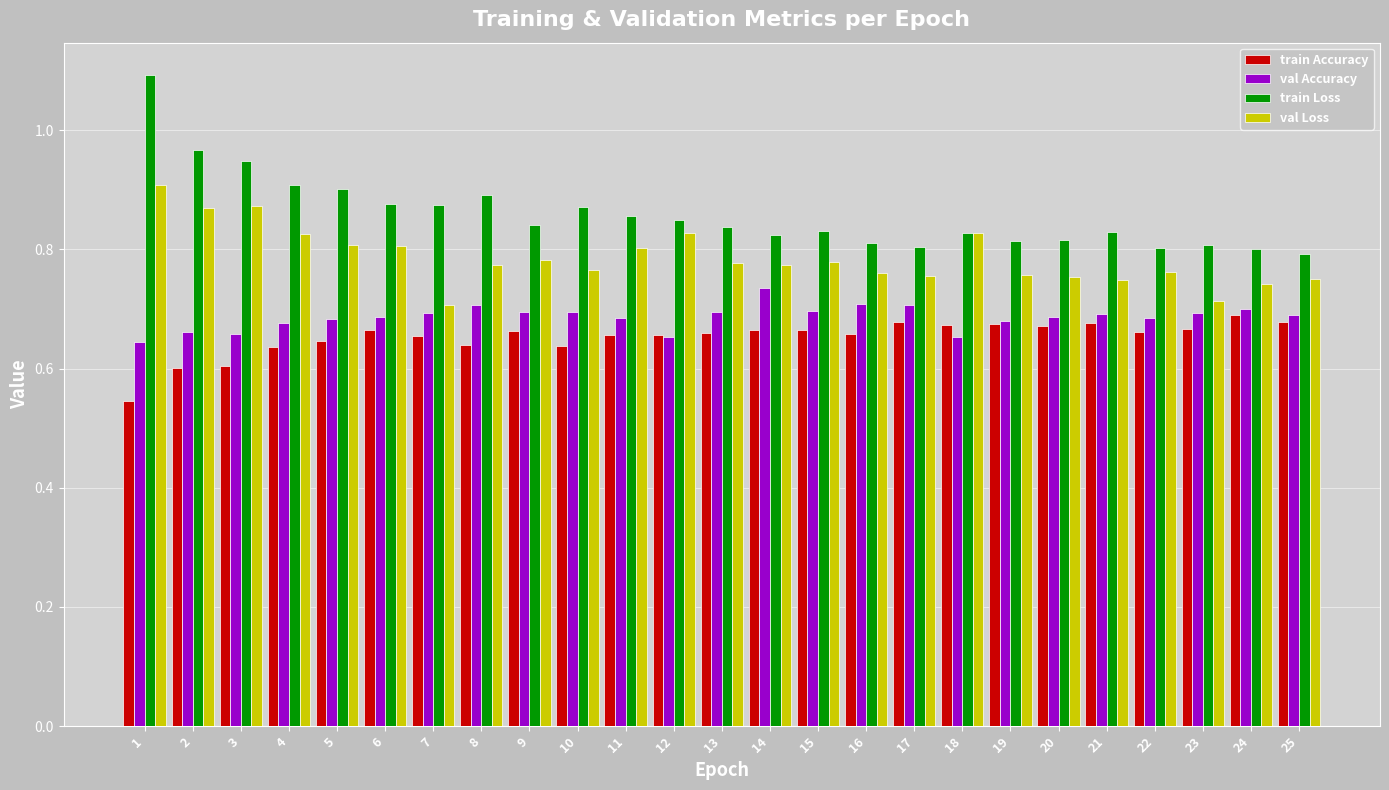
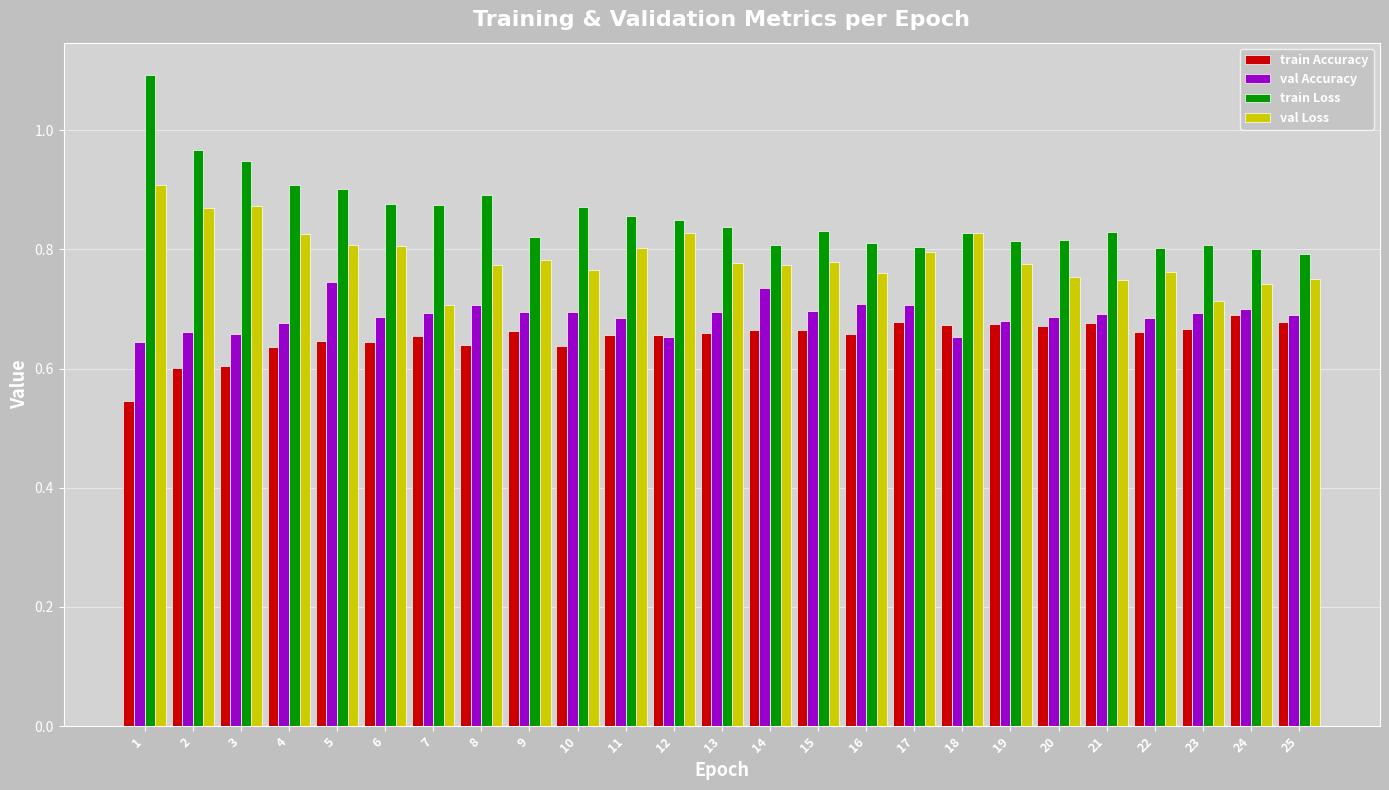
  {
    "train Accuracy": {
      "1": 0.55,
      "2": 0.60,
      "3": 0.60,
      "4": 0.64,
      "5": 0.65,
-     "6": 0.66,
+     "6": 0.64,
      "7": 0.66,
      "8": 0.64,
      "9": 0.66,
      "10": 0.64,
      "11": 0.66,
      "12": 0.66,
      "13": 0.66,
      "14": 0.67,
      "15": 0.67,
      "16": 0.66,
      "17": 0.68,
      "18": 0.67,
      "19": 0.67,
      "20": 0.67,
      "21": 0.68,
      "22": 0.66,
      "23": 0.67,
      "24": 0.69,
      "25": 0.68
    },
    "val Accuracy": {
      "1": 0.64,
      "2": 0.66,
      "3": 0.66,
      "4": 0.68,
-     "5": 0.68,
+     "5": 0.75,
      "6": 0.69,
      "7": 0.69,
      "8": 0.71,
      "9": 0.69,
      "10": 0.69,
      "11": 0.69,
      "12": 0.65,
      "13": 0.70,
      "14": 0.74,
      "15": 0.70,
      "16": 0.71,
      "17": 0.71,
      "18": 0.65,
      "19": 0.68,
      "20": 0.69,
      "21": 0.69,
      "22": 0.69,
      "23": 0.69,
      "24": 0.70,
      "25": 0.69
    },
    "train Loss": {
      "1": 1.09,
      "2": 0.97,
      "3": 0.95,
      "4": 0.91,
      "5": 0.90,
      "6": 0.88,
      "7": 0.88,
      "8": 0.89,
-     "9": 0.84,
+     "9": 0.82,
      "10": 0.87,
      "11": 0.86,
      "12": 0.85,
      "13": 0.84,
-     "14": 0.82,
+     "14": 0.81,
      "15": 0.83,
      "16": 0.81,
      "17": 0.80,
      "18": 0.83,
      "19": 0.81,
      "20": 0.82,
      "21": 0.83,
      "22": 0.80,
      "23": 0.81,
      "24": 0.80,
      "25": 0.79
    },
    "val Loss": {
      "1": 0.91,
      "2": 0.87,
      "3": 0.87,
      "4": 0.83,
      "5": 0.81,
      "6": 0.81,
      "7": 0.71,
      "8": 0.77,
      "9": 0.78,
      "10": 0.77,
      "11": 0.80,
      "12": 0.83,
      "13": 0.78,
      "14": 0.77,
      "15": 0.78,
      "16": 0.76,
-     "17": 0.76,
+     "17": 0.80,
      "18": 0.83,
-     "19": 0.76,
+     "19": 0.78,
      "20": 0.75,
      "21": 0.75,
      "22": 0.76,
      "23": 0.71,
      "24": 0.74,
      "25": 0.75
    }
  }
